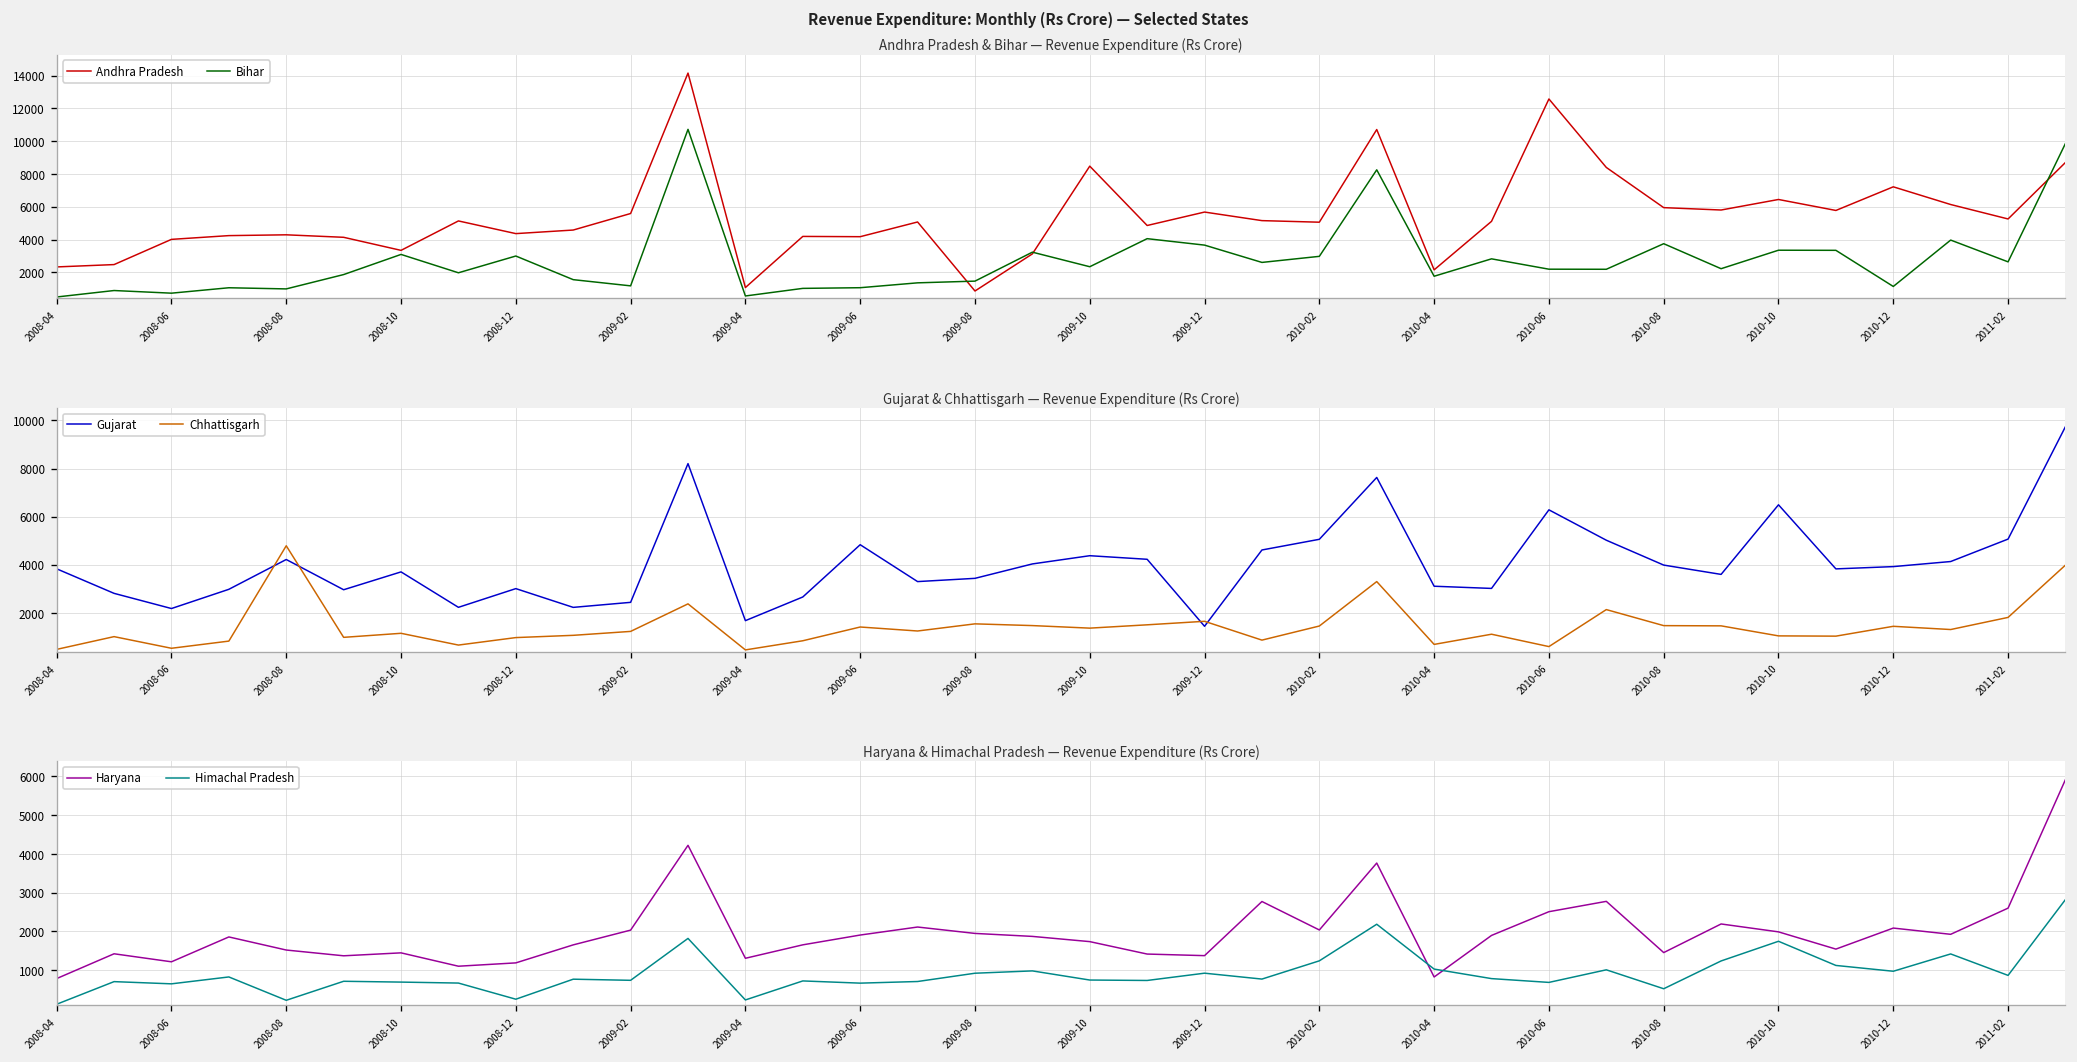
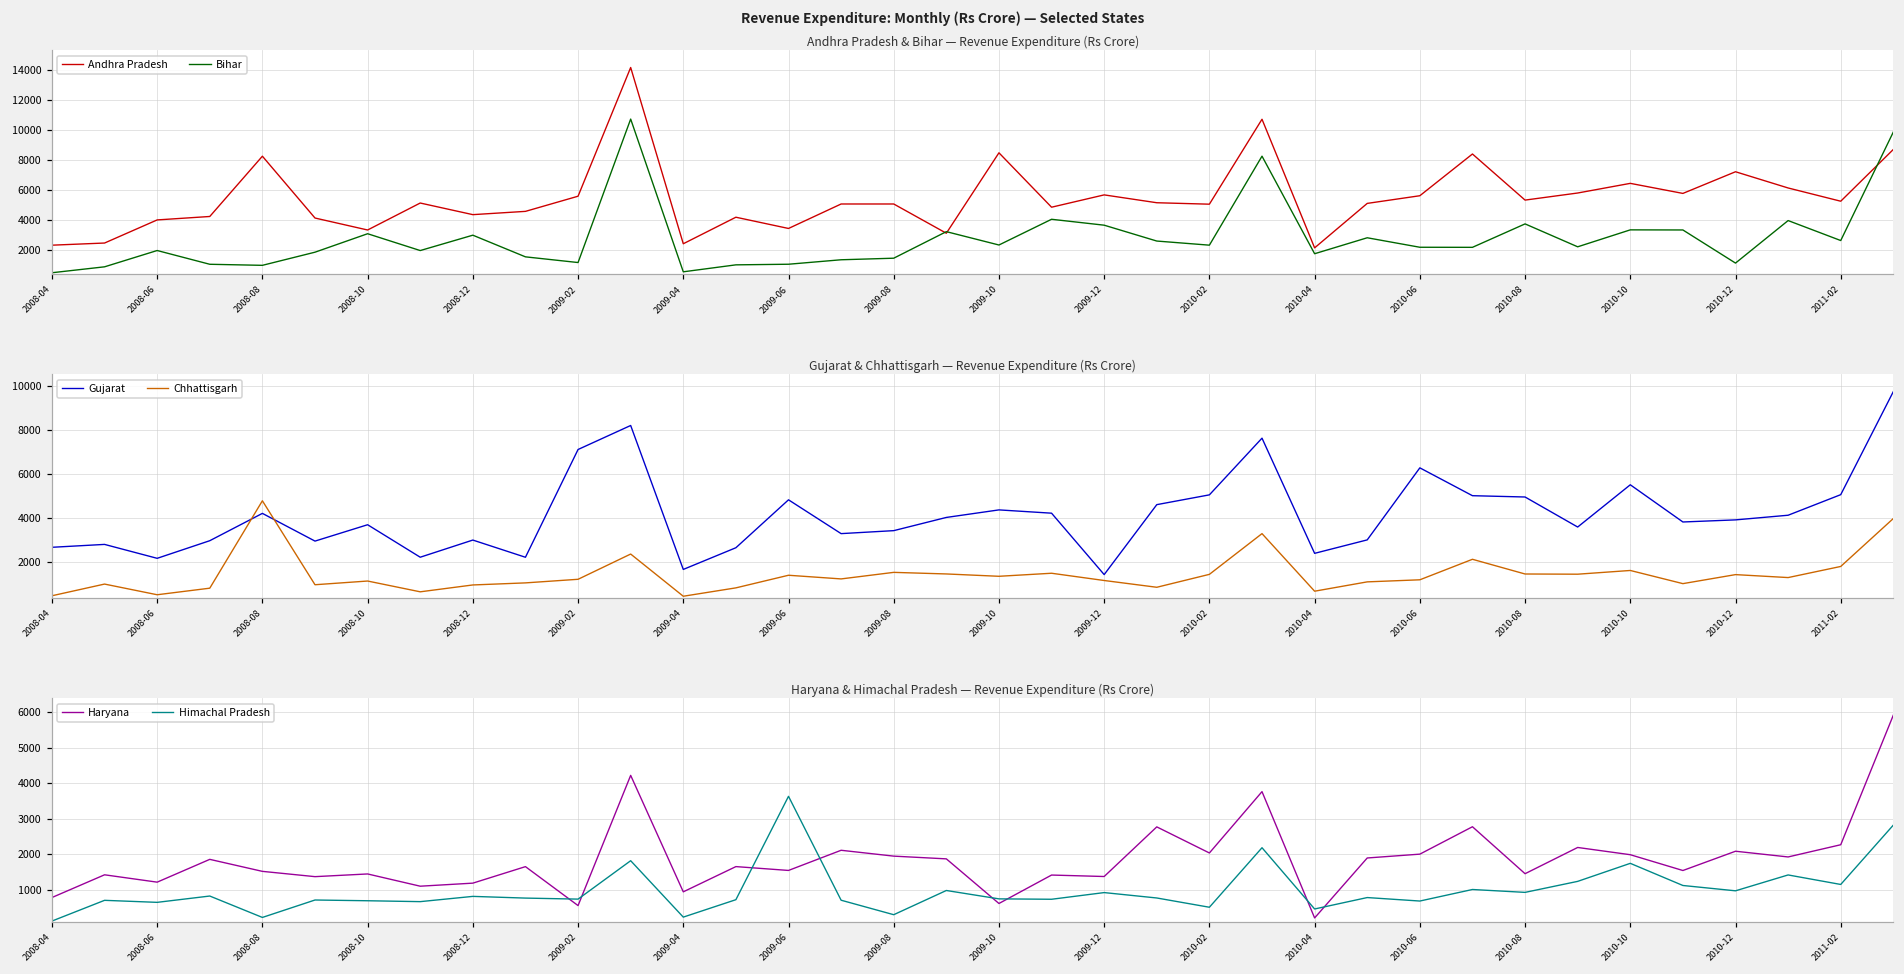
  {
    "Andhra Pradesh & Bihar — Revenue Expenditure (Rs Crore)": {
      "Andhra Pradesh": {
        "2008-04": 2300,
        "2008-06": 4000,
-       "2008-08": 4300,
+       "2008-08": 8200,
        "2008-10": 3300,
        "2008-12": 4400,
        "2009-02": 5600,
-       "2009-04": 1100,
-       "2009-06": 4200,
-       "2009-08": 900,
+       "2009-04": 2400,
+       "2009-06": 3400,
+       "2009-08": 5100,
        "2009-10": 8500,
        "2009-12": 5700,
        "2010-02": 5100,
        "2010-04": 2200,
-       "2010-06": 12600,
-       "2010-08": 5900,
+       "2010-06": 5600,
+       "2010-08": 5300,
        "2010-10": 6400,
        "2010-12": 7200,
        "2011-02": 5300
      },
      "Bihar": {
        "2008-04": 500,
-       "2008-06": 700,
+       "2008-06": 2000,
        "2008-08": 1000,
        "2008-10": 3100,
        "2008-12": 3000,
        "2009-02": 1200,
        "2009-04": 600,
        "2009-06": 1100,
        "2009-08": 1500,
        "2009-10": 2300,
        "2009-12": 3700,
-       "2010-02": 3000,
+       "2010-02": 2300,
        "2010-04": 1800,
        "2010-06": 2200,
        "2010-08": 3700,
        "2010-10": 3300,
        "2010-12": 1100,
        "2011-02": 2600
      }
    },
    "Gujarat & Chhattisgarh — Revenue Expenditure (Rs Crore)": {
      "Gujarat": {
-       "2008-04": 3800,
+       "2008-04": 2700,
        "2008-06": 2200,
        "2008-08": 4200,
        "2008-10": 3700,
        "2008-12": 3000,
-       "2009-02": 2400,
+       "2009-02": 7100,
        "2009-04": 1700,
        "2009-06": 4800,
        "2009-08": 3400,
        "2009-10": 4400,
        "2009-12": 1400,
        "2010-02": 5100,
-       "2010-04": 3100,
+       "2010-04": 2400,
        "2010-06": 6300,
-       "2010-08": 4000,
-       "2010-10": 6500,
+       "2010-08": 5000,
+       "2010-10": 5500,
        "2010-12": 3900,
        "2011-02": 5100
      },
      "Chhattisgarh": {
        "2008-04": 500,
        "2008-06": 500,
        "2008-08": 4800,
        "2008-10": 1200,
        "2008-12": 1000,
        "2009-02": 1200,
        "2009-04": 500,
        "2009-06": 1400,
        "2009-08": 1500,
        "2009-10": 1400,
-       "2009-12": 1700,
+       "2009-12": 1200,
        "2010-02": 1500,
        "2010-04": 700,
-       "2010-06": 600,
+       "2010-06": 1200,
        "2010-08": 1500,
-       "2010-10": 1000,
+       "2010-10": 1600,
        "2010-12": 1400,
        "2011-02": 1800
      }
    },
    "Haryana & Himachal Pradesh — Revenue Expenditure (Rs Crore)": {
      "Haryana": {
        "2008-04": 800,
        "2008-06": 1200,
        "2008-08": 1500,
        "2008-10": 1400,
        "2008-12": 1200,
-       "2009-02": 2000,
-       "2009-04": 1300,
-       "2009-06": 1900,
+       "2009-02": 600,
+       "2009-04": 900,
+       "2009-06": 1500,
        "2009-08": 1900,
-       "2009-10": 1700,
+       "2009-10": 600,
        "2009-12": 1400,
        "2010-02": 2000,
-       "2010-04": 800,
-       "2010-06": 2500,
+       "2010-04": 200,
+       "2010-06": 2000,
        "2010-08": 1500,
        "2010-10": 2000,
        "2010-12": 2100,
-       "2011-02": 2600
+       "2011-02": 2300
      },
      "Himachal Pradesh": {
        "2008-04": 100,
        "2008-06": 600,
        "2008-08": 200,
        "2008-10": 700,
-       "2008-12": 200,
+       "2008-12": 800,
        "2009-02": 700,
        "2009-04": 200,
-       "2009-06": 700,
-       "2009-08": 900,
+       "2009-06": 3600,
+       "2009-08": 300,
        "2009-10": 700,
        "2009-12": 900,
-       "2010-02": 1200,
-       "2010-04": 1000,
+       "2010-02": 500,
+       "2010-04": 500,
        "2010-06": 700,
-       "2010-08": 500,
+       "2010-08": 900,
        "2010-10": 1700,
        "2010-12": 1000,
-       "2011-02": 900
+       "2011-02": 1100
      }
    }
  }
